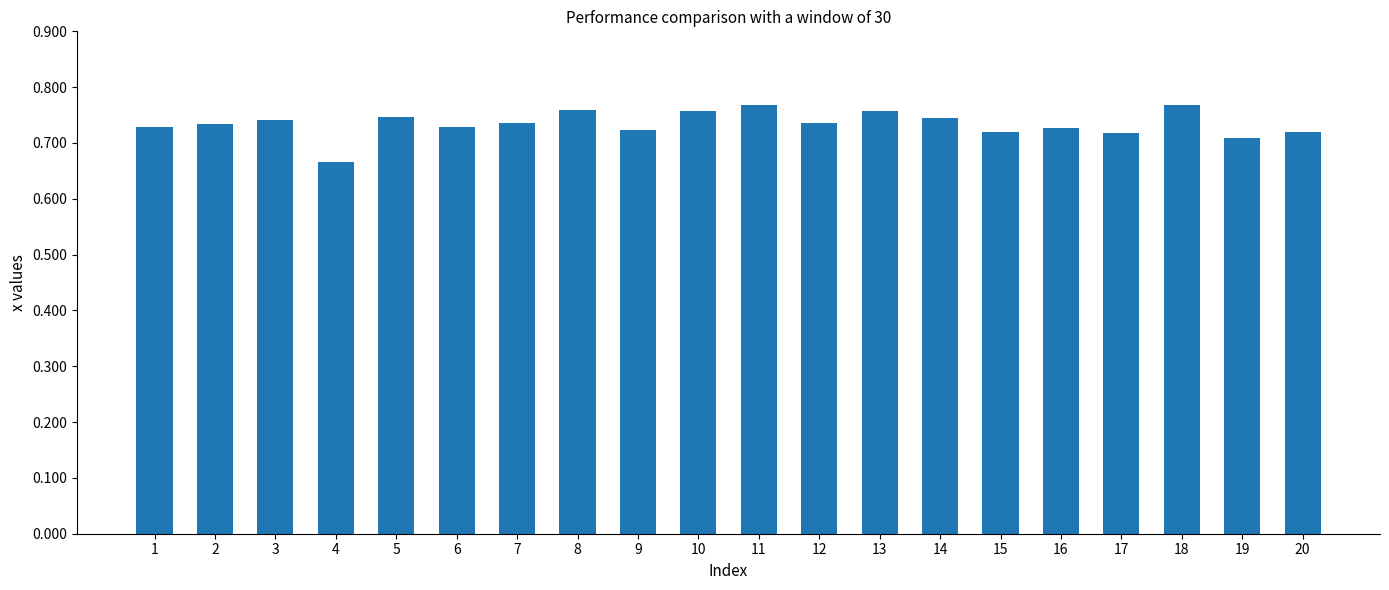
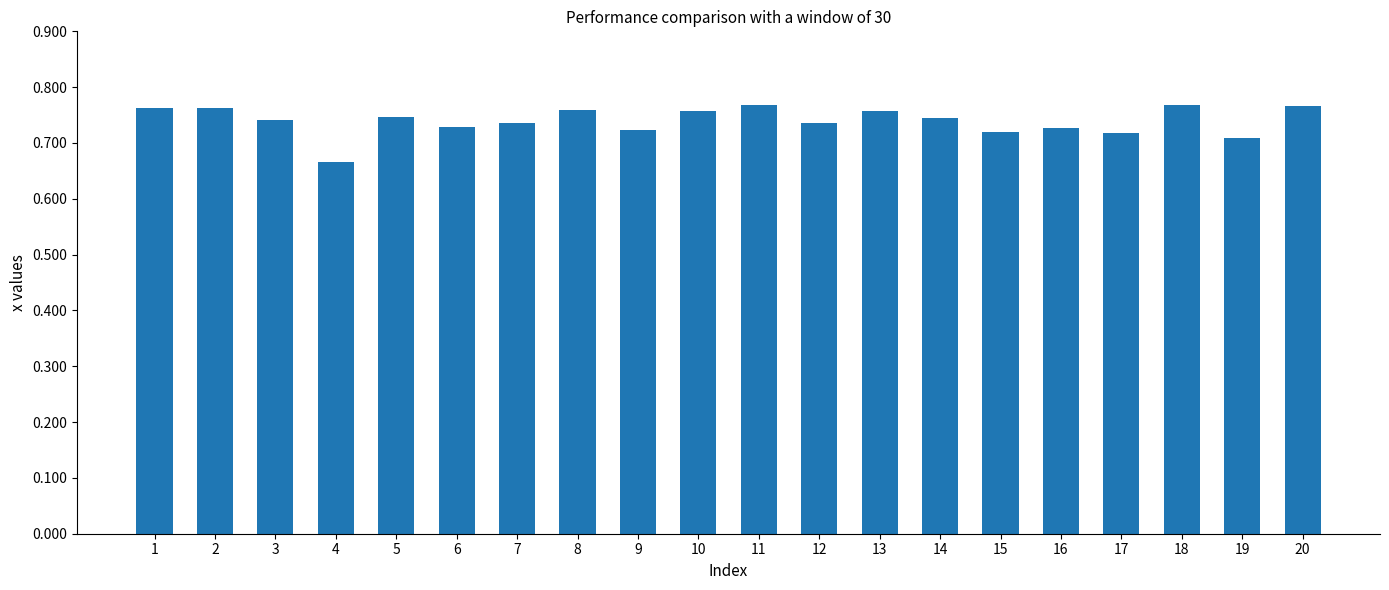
  {
-   "1": 0.73,
-   "2": 0.73,
+   "1": 0.76,
+   "2": 0.76,
    "3": 0.74,
    "4": 0.67,
    "5": 0.75,
    "6": 0.73,
    "7": 0.74,
    "8": 0.76,
    "9": 0.72,
    "10": 0.76,
    "11": 0.77,
    "12": 0.74,
    "13": 0.76,
    "14": 0.74,
    "15": 0.72,
    "16": 0.73,
    "17": 0.72,
    "18": 0.77,
    "19": 0.71,
-   "20": 0.72
+   "20": 0.77
  }
